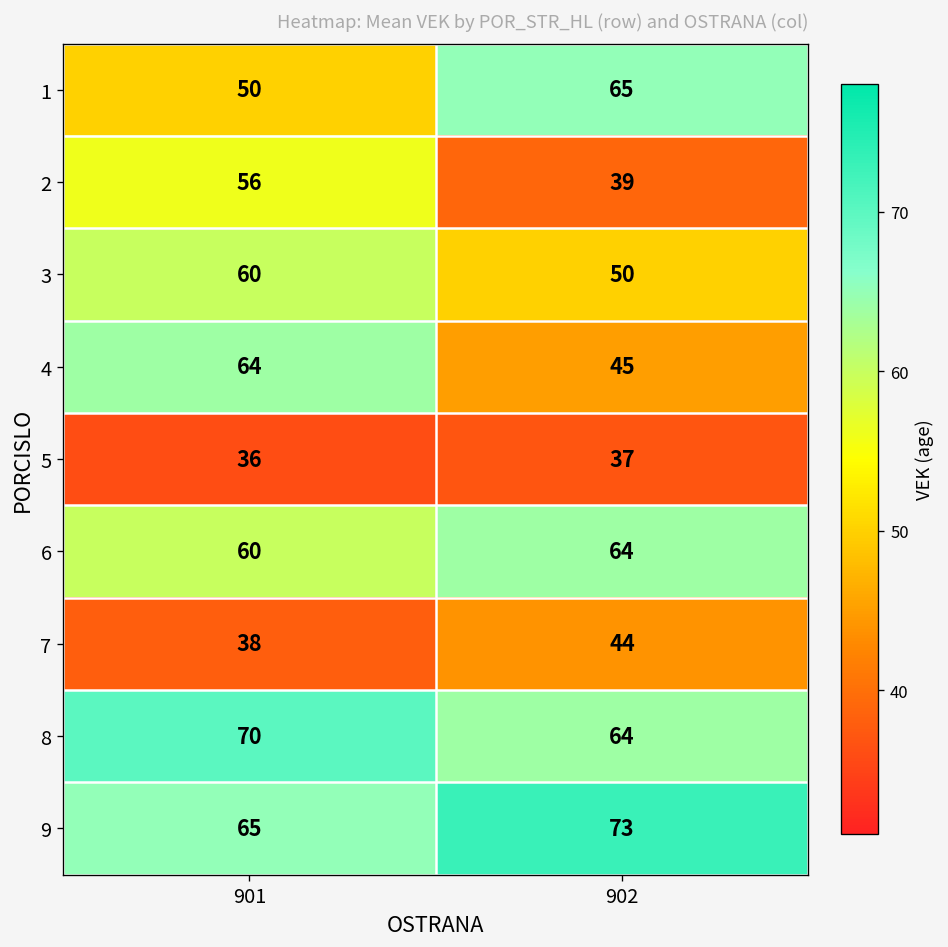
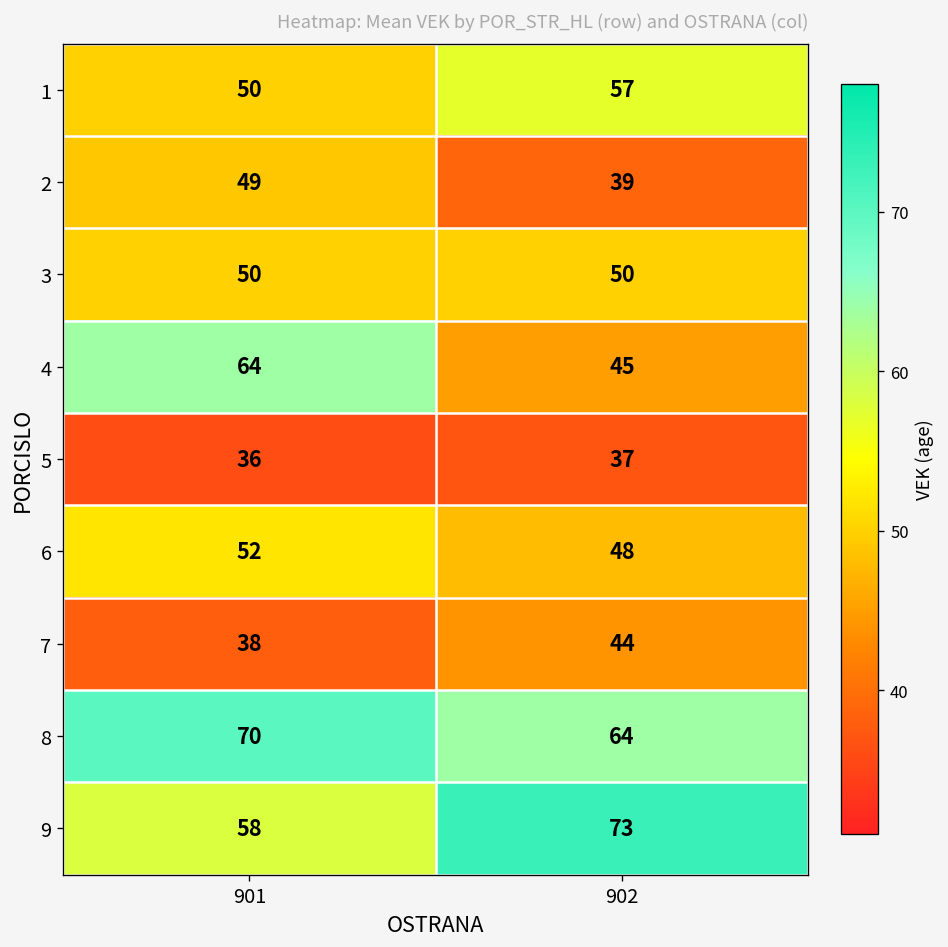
  {
    "1": {
      "901": 50,
-     "902": 65
+     "902": 57
    },
    "2": {
-     "901": 56,
+     "901": 49,
      "902": 39
    },
    "3": {
-     "901": 60,
+     "901": 50,
      "902": 50
    },
    "4": {
      "901": 64,
      "902": 45
    },
    "5": {
      "901": 36,
      "902": 37
    },
    "6": {
-     "901": 60,
-     "902": 64
+     "901": 52,
+     "902": 48
    },
    "7": {
      "901": 38,
      "902": 44
    },
    "8": {
      "901": 70,
      "902": 64
    },
    "9": {
-     "901": 65,
+     "901": 58,
      "902": 73
    }
  }
